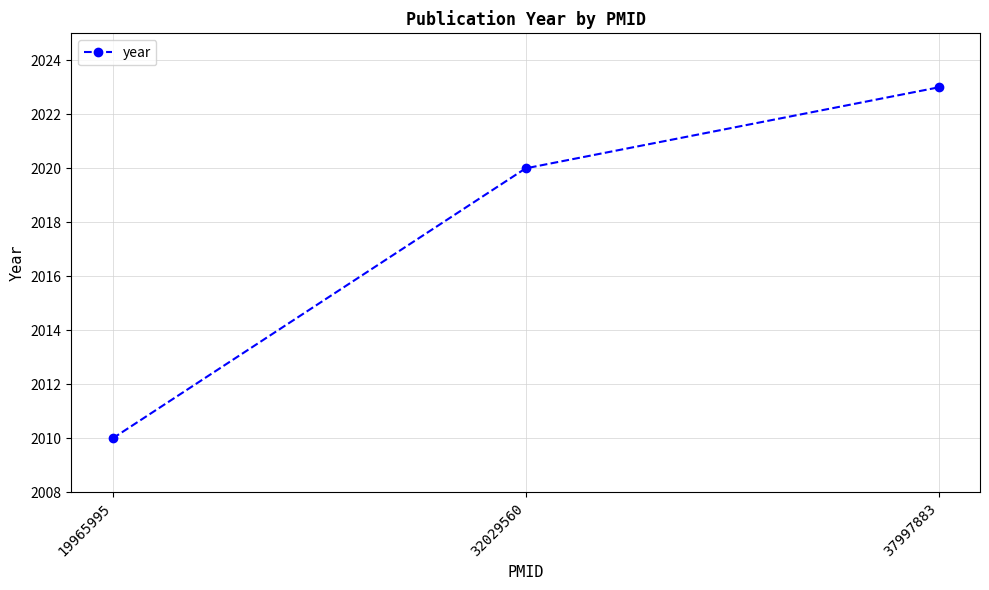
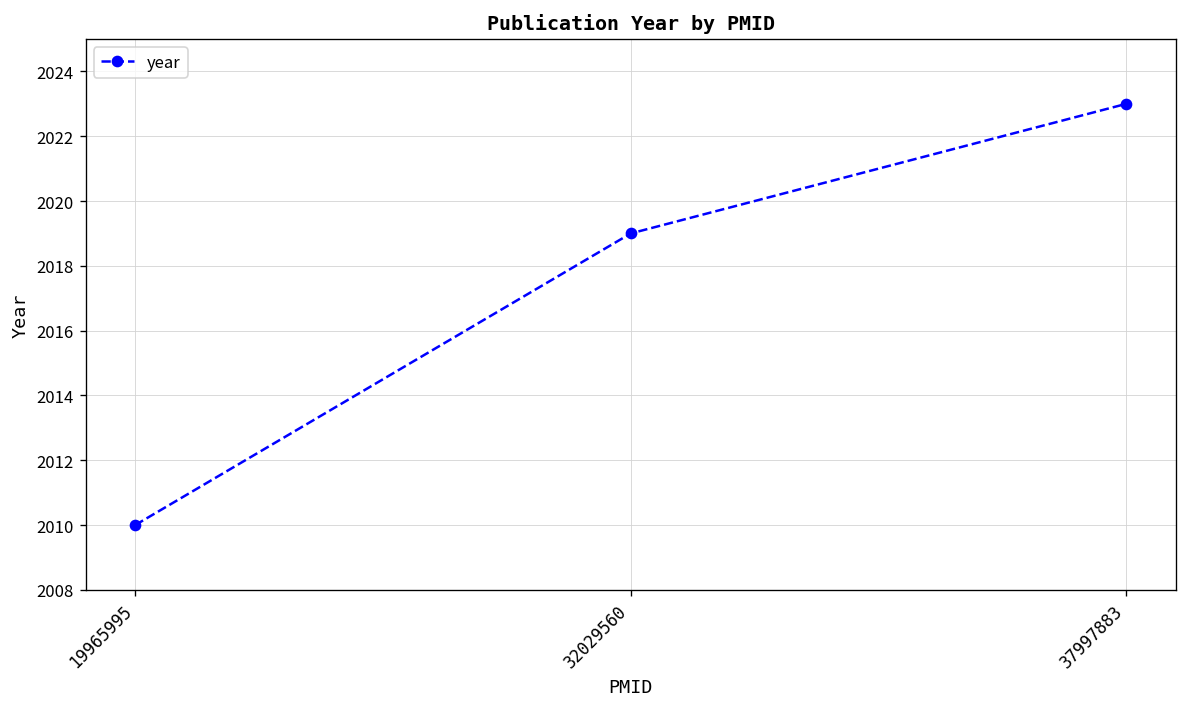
  {
    "19965995": 2010,
-   "32029560": 2020,
+   "32029560": 2019,
    "37997883": 2023
  }
